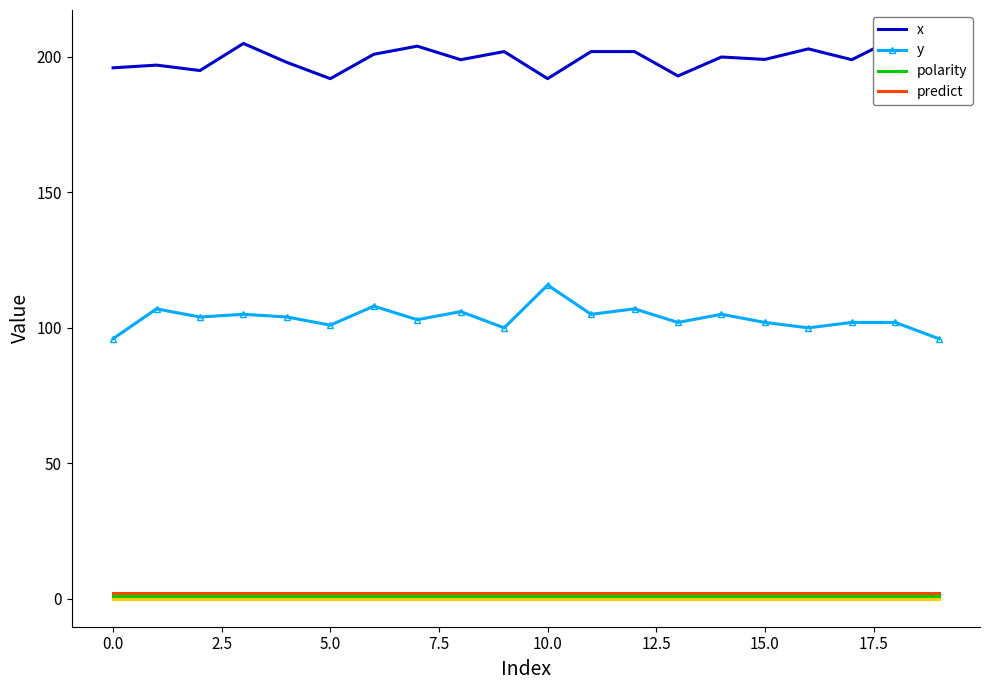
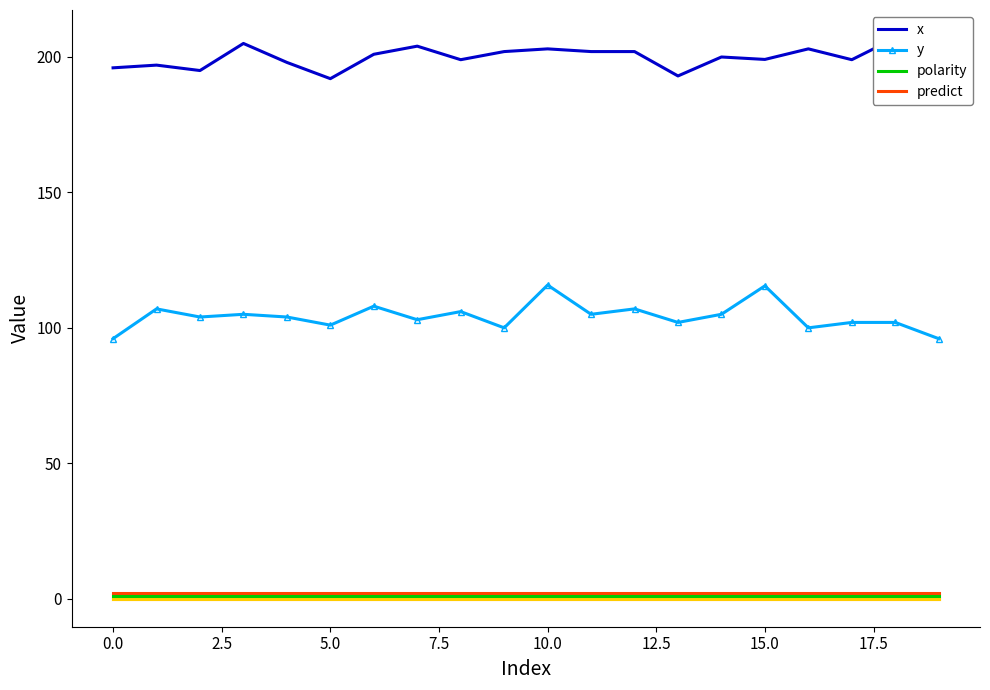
  {
    "x": {
      "0.0": 196,
      "5.0": 192,
-     "10.0": 192,
+     "10.0": 203,
      "15.0": 199
    },
    "y": {
      "0.0": 96,
      "5.0": 101,
      "10.0": 116,
-     "15.0": 102
+     "15.0": 116
    },
    "polarity": {
      "0.0": 1,
      "5.0": 1,
      "10.0": 1,
      "15.0": 1
    },
    "predict": {
      "0.0": 2,
      "5.0": 2,
      "10.0": 2,
      "15.0": 2
    }
  }
